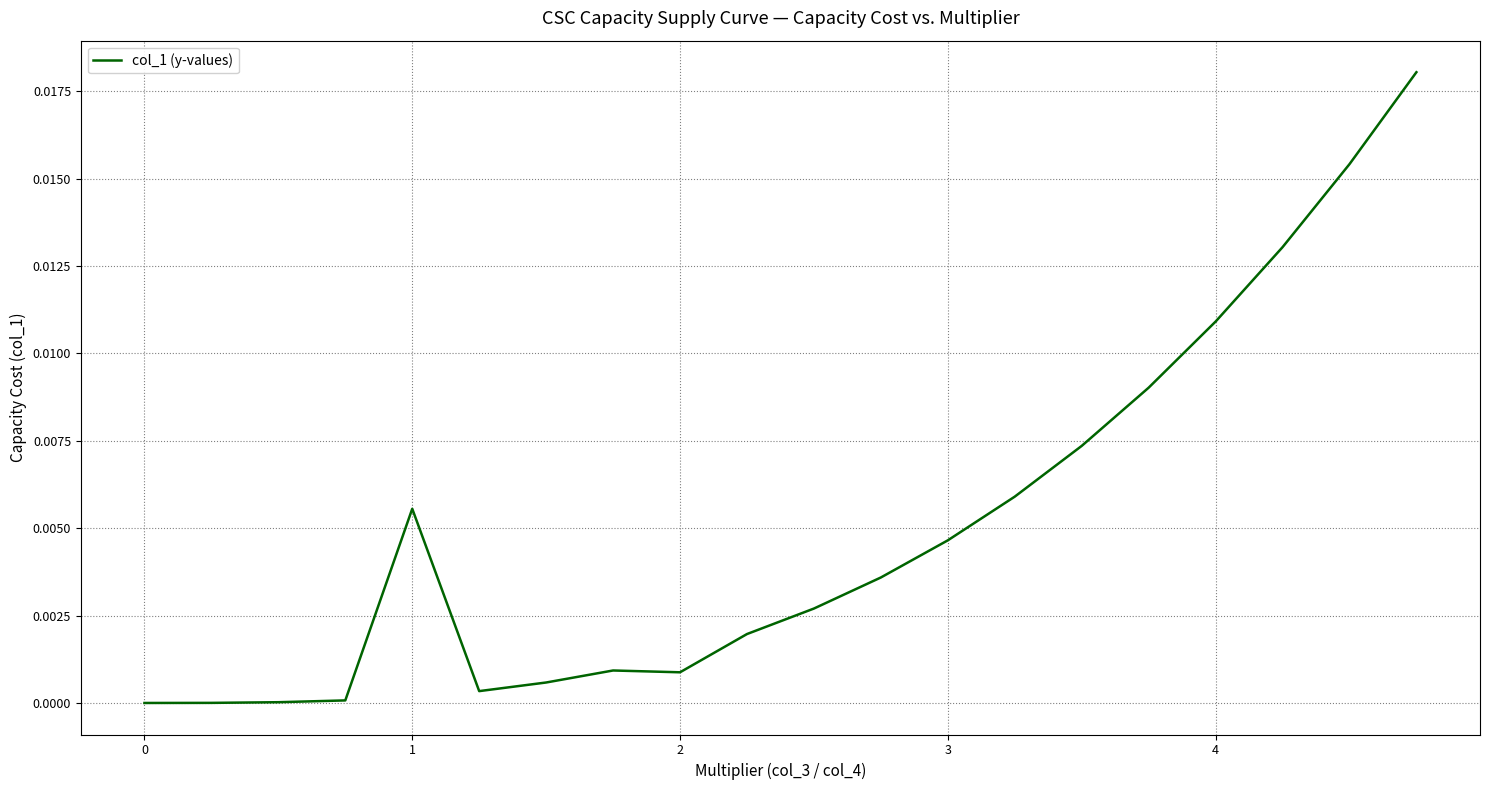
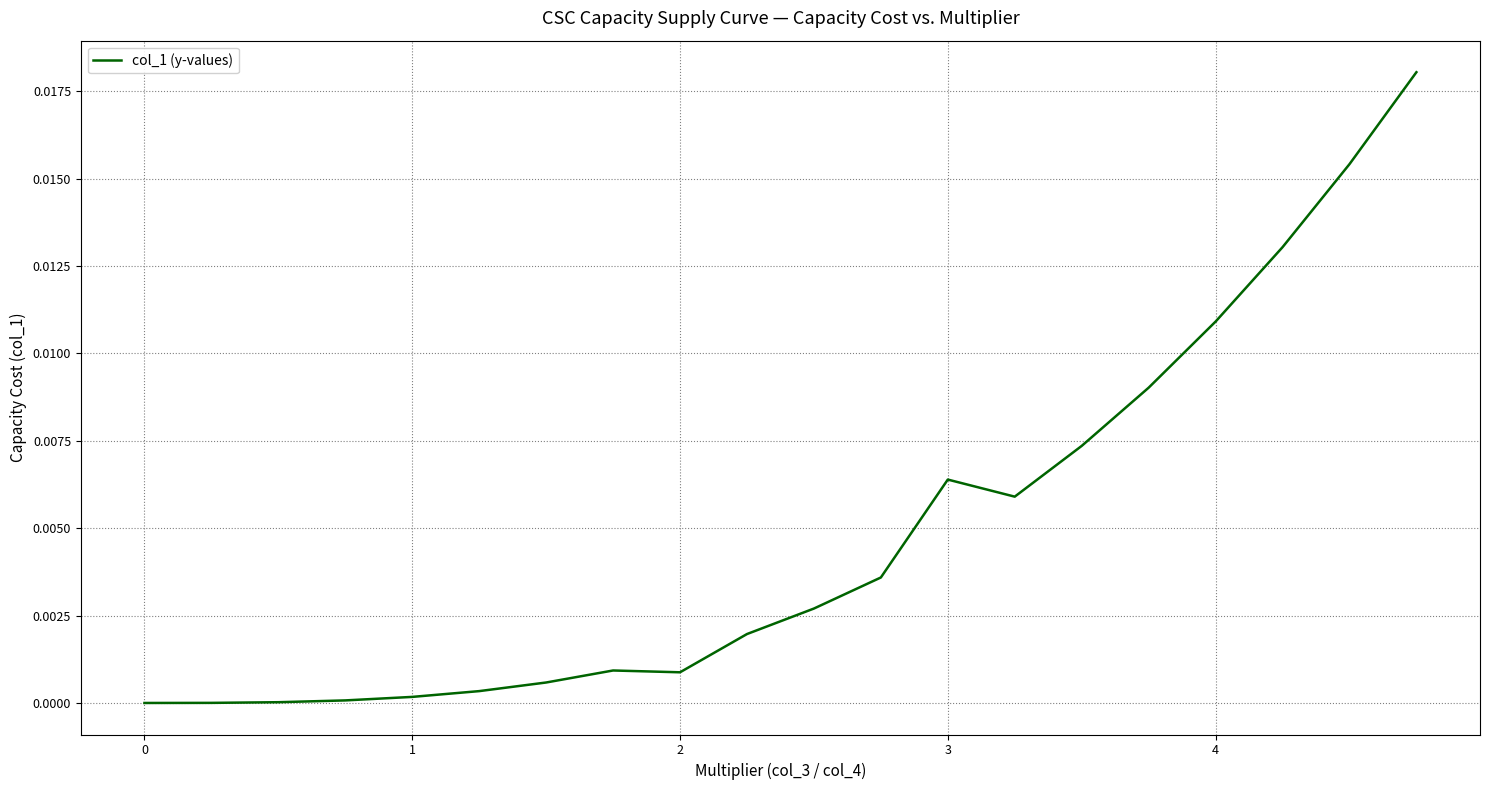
  {
    "0": 0.0000,
-   "1": 0.0056,
+   "1": 0.0002,
    "2": 0.0009,
-   "3": 0.0047,
+   "3": 0.0064,
    "4": 0.0109
  }
